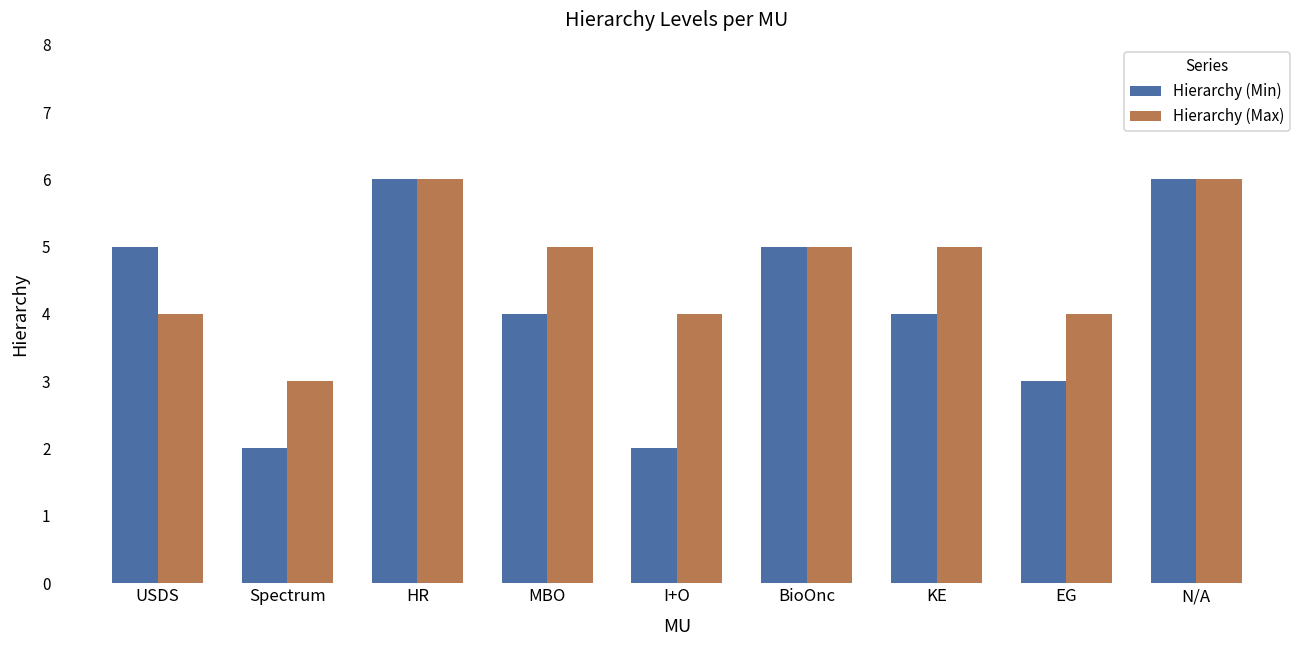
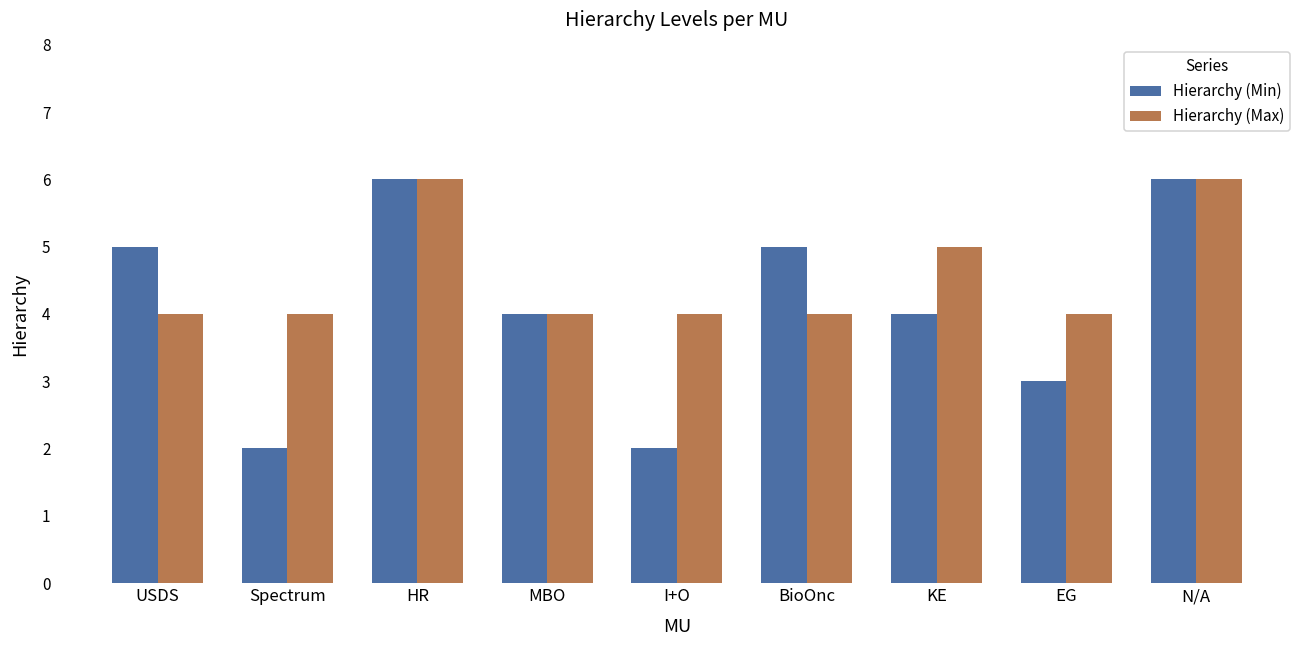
  {
    "Hierarchy (Min)": {
      "USDS": 5,
      "Spectrum": 2,
      "HR": 6,
      "MBO": 4,
      "I+O": 2,
      "BioOnc": 5,
      "KE": 4,
      "EG": 3,
      "N/A": 6
    },
    "Hierarchy (Max)": {
      "USDS": 4,
-     "Spectrum": 3,
+     "Spectrum": 4,
      "HR": 6,
-     "MBO": 5,
+     "MBO": 4,
      "I+O": 4,
-     "BioOnc": 5,
+     "BioOnc": 4,
      "KE": 5,
      "EG": 4,
      "N/A": 6
    }
  }
